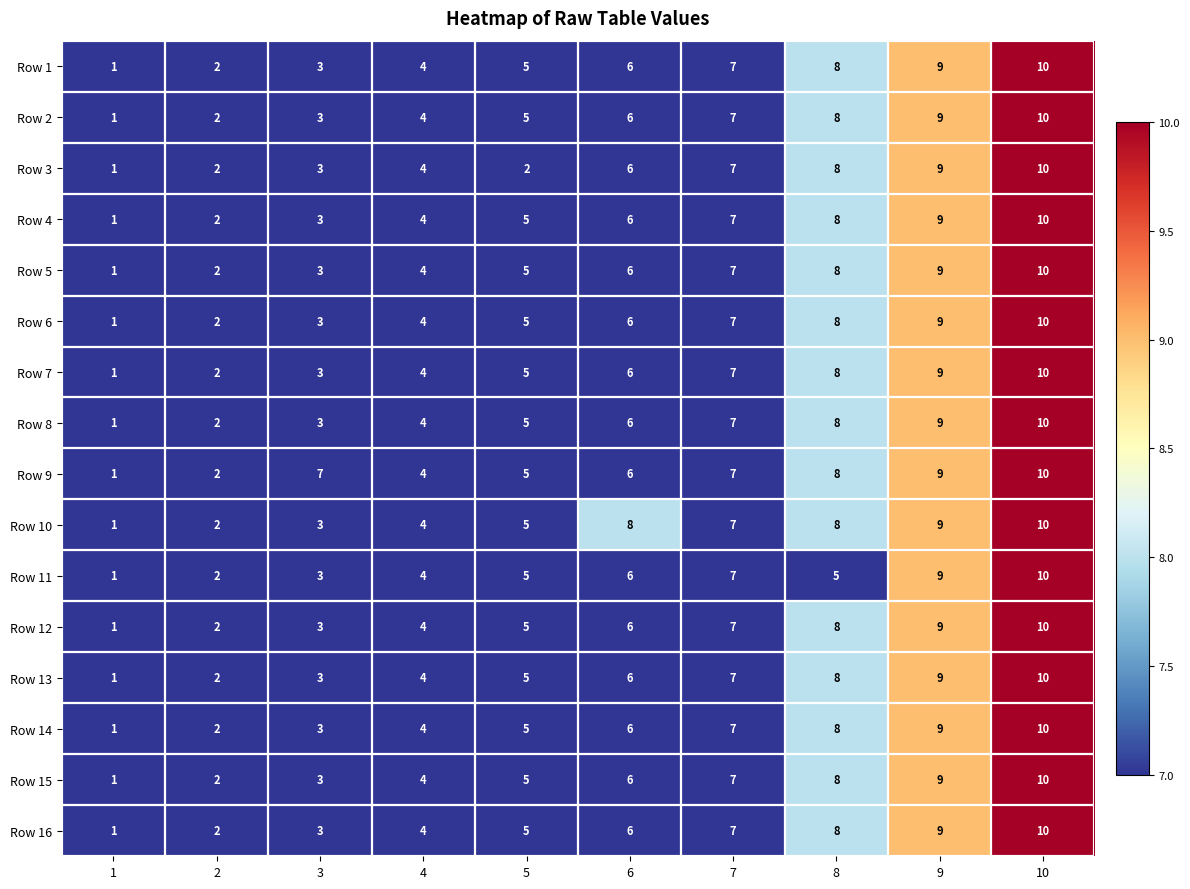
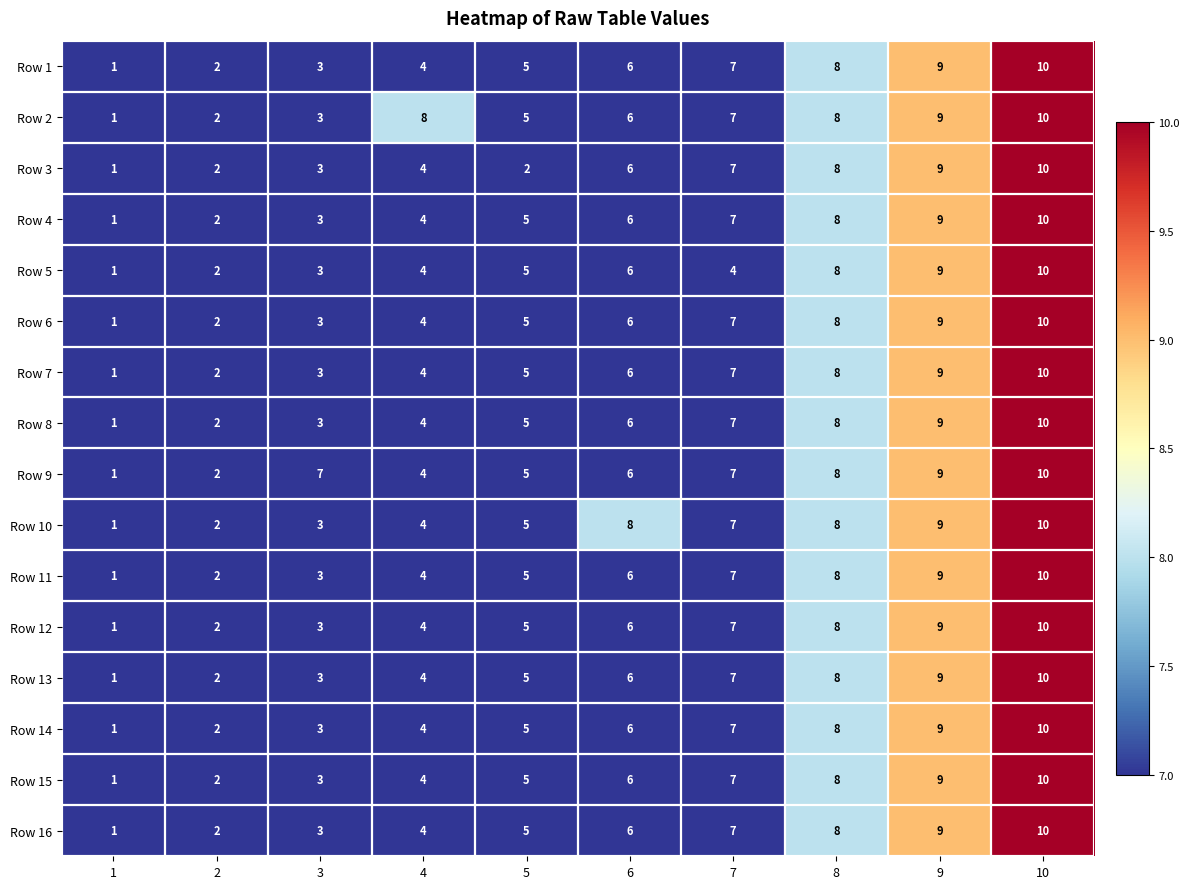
  {
    "Row 1": {
      "1": 1,
      "2": 2,
      "3": 3,
      "4": 4,
      "5": 5,
      "6": 6,
      "7": 7,
      "8": 8,
      "9": 9,
      "10": 10
    },
    "Row 2": {
      "1": 1,
      "2": 2,
      "3": 3,
-     "4": 4,
+     "4": 8,
      "5": 5,
      "6": 6,
      "7": 7,
      "8": 8,
      "9": 9,
      "10": 10
    },
    "Row 3": {
      "1": 1,
      "2": 2,
      "3": 3,
      "4": 4,
      "5": 2,
      "6": 6,
      "7": 7,
      "8": 8,
      "9": 9,
      "10": 10
    },
    "Row 4": {
      "1": 1,
      "2": 2,
      "3": 3,
      "4": 4,
      "5": 5,
      "6": 6,
      "7": 7,
      "8": 8,
      "9": 9,
      "10": 10
    },
    "Row 5": {
      "1": 1,
      "2": 2,
      "3": 3,
      "4": 4,
      "5": 5,
      "6": 6,
-     "7": 7,
+     "7": 4,
      "8": 8,
      "9": 9,
      "10": 10
    },
    "Row 6": {
      "1": 1,
      "2": 2,
      "3": 3,
      "4": 4,
      "5": 5,
      "6": 6,
      "7": 7,
      "8": 8,
      "9": 9,
      "10": 10
    },
    "Row 7": {
      "1": 1,
      "2": 2,
      "3": 3,
      "4": 4,
      "5": 5,
      "6": 6,
      "7": 7,
      "8": 8,
      "9": 9,
      "10": 10
    },
    "Row 8": {
      "1": 1,
      "2": 2,
      "3": 3,
      "4": 4,
      "5": 5,
      "6": 6,
      "7": 7,
      "8": 8,
      "9": 9,
      "10": 10
    },
    "Row 9": {
      "1": 1,
      "2": 2,
      "3": 7,
      "4": 4,
      "5": 5,
      "6": 6,
      "7": 7,
      "8": 8,
      "9": 9,
      "10": 10
    },
    "Row 10": {
      "1": 1,
      "2": 2,
      "3": 3,
      "4": 4,
      "5": 5,
      "6": 8,
      "7": 7,
      "8": 8,
      "9": 9,
      "10": 10
    },
    "Row 11": {
      "1": 1,
      "2": 2,
      "3": 3,
      "4": 4,
      "5": 5,
      "6": 6,
      "7": 7,
-     "8": 5,
+     "8": 8,
      "9": 9,
      "10": 10
    },
    "Row 12": {
      "1": 1,
      "2": 2,
      "3": 3,
      "4": 4,
      "5": 5,
      "6": 6,
      "7": 7,
      "8": 8,
      "9": 9,
      "10": 10
    },
    "Row 13": {
      "1": 1,
      "2": 2,
      "3": 3,
      "4": 4,
      "5": 5,
      "6": 6,
      "7": 7,
      "8": 8,
      "9": 9,
      "10": 10
    },
    "Row 14": {
      "1": 1,
      "2": 2,
      "3": 3,
      "4": 4,
      "5": 5,
      "6": 6,
      "7": 7,
      "8": 8,
      "9": 9,
      "10": 10
    },
    "Row 15": {
      "1": 1,
      "2": 2,
      "3": 3,
      "4": 4,
      "5": 5,
      "6": 6,
      "7": 7,
      "8": 8,
      "9": 9,
      "10": 10
    },
    "Row 16": {
      "1": 1,
      "2": 2,
      "3": 3,
      "4": 4,
      "5": 5,
      "6": 6,
      "7": 7,
      "8": 8,
      "9": 9,
      "10": 10
    }
  }
